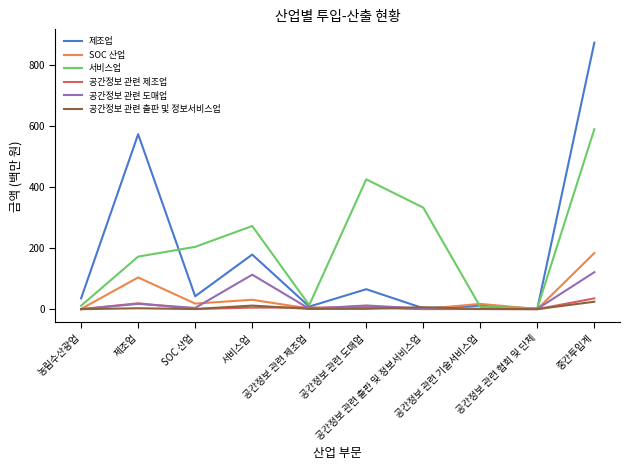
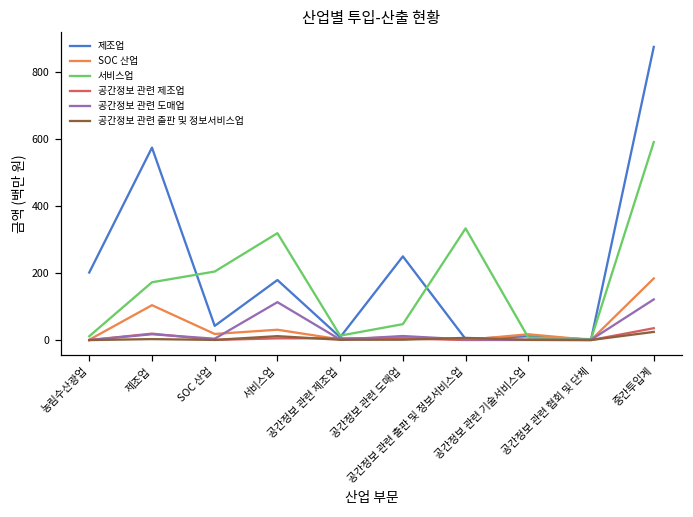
  {
    "제조업": {
-     "농림수산광업": 40,
+     "농림수산광업": 200,
      "제조업": 570,
      "SOC 산업": 40,
      "서비스업": 180,
-     "공간정보 관련 도매업": 70,
+     "공간정보 관련 도매업": 250,
      "중간투입계": 870
    },
    "서비스업": {
      "농림수산광업": 10,
      "제조업": 170,
      "SOC 산업": 200,
-     "서비스업": 270,
-     "공간정보 관련 도매업": 430,
+     "서비스업": 320,
+     "공간정보 관련 도매업": 50,
      "공간정보 관련 출판 및 정보서비스업": 330,
      "중간투입계": 590
    },
    "공간정보 관련 도매업": {
      "서비스업": 110,
      "중간투입계": 120
    },
    "공간정보 관련 출판 및 정보서비스업": {
      "제조업": 0,
      "중간투입계": 20
    }
  }
